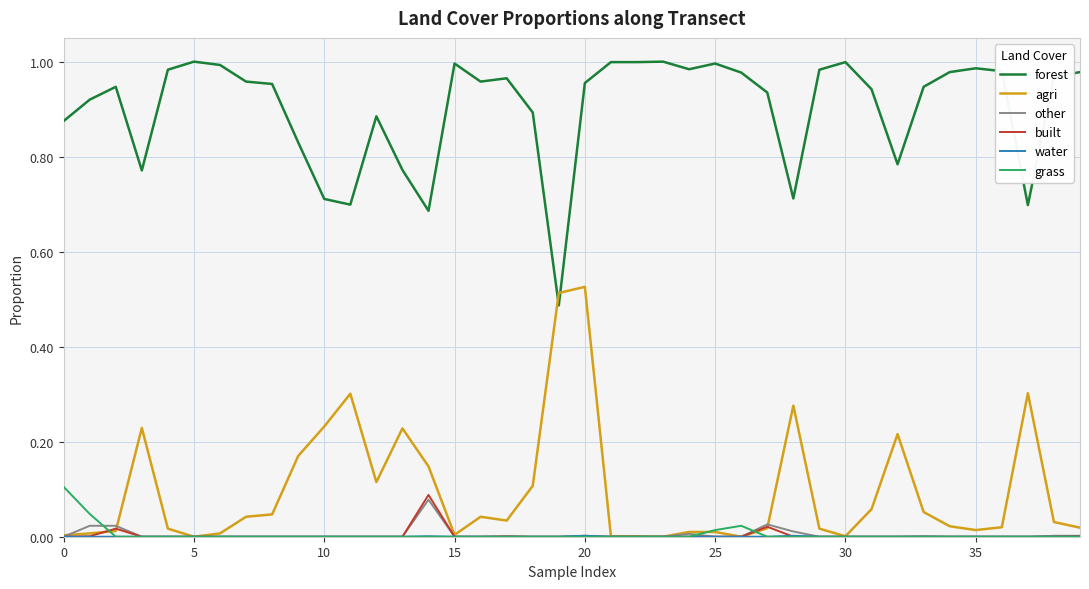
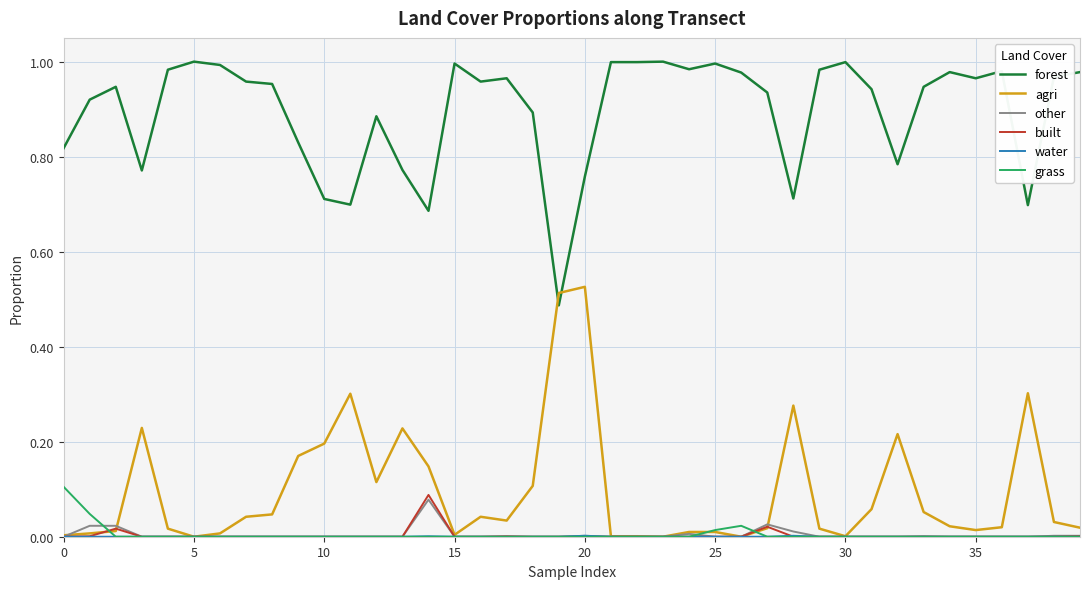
  {
    "forest": {
-     "0": 0.88,
+     "0": 0.82,
      "5": 1.00,
      "10": 0.71,
      "15": 1.00,
-     "20": 0.96,
+     "20": 0.76,
      "25": 1.00,
      "30": 1.00,
-     "35": 0.99
+     "35": 0.97
    },
    "agri": {
-     "10": 0.23,
+     "10": 0.20,
      "20": 0.53,
      "35": 0.01
    },
    "grass": {
      "0": 0.11
    }
  }
